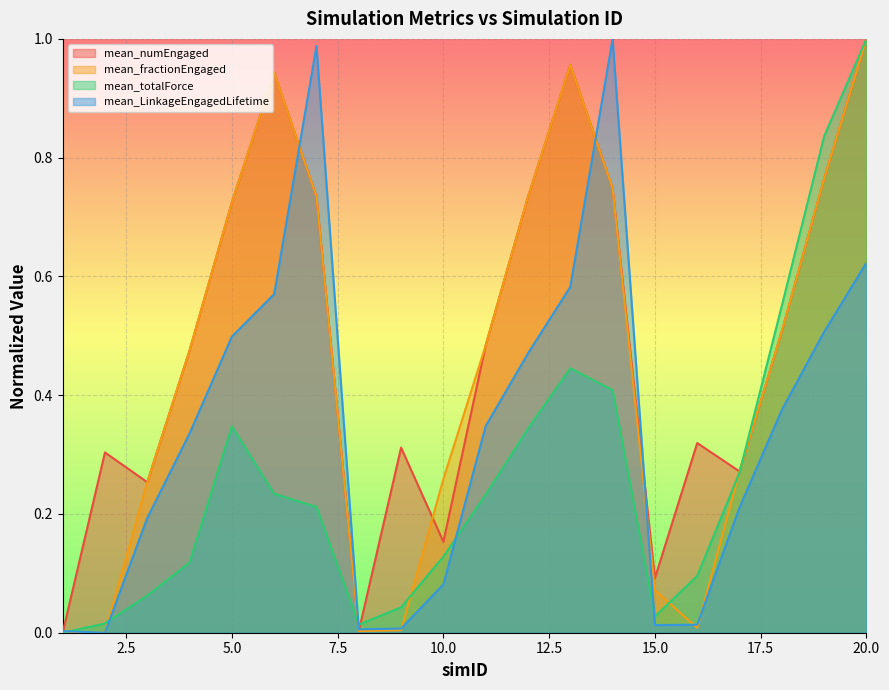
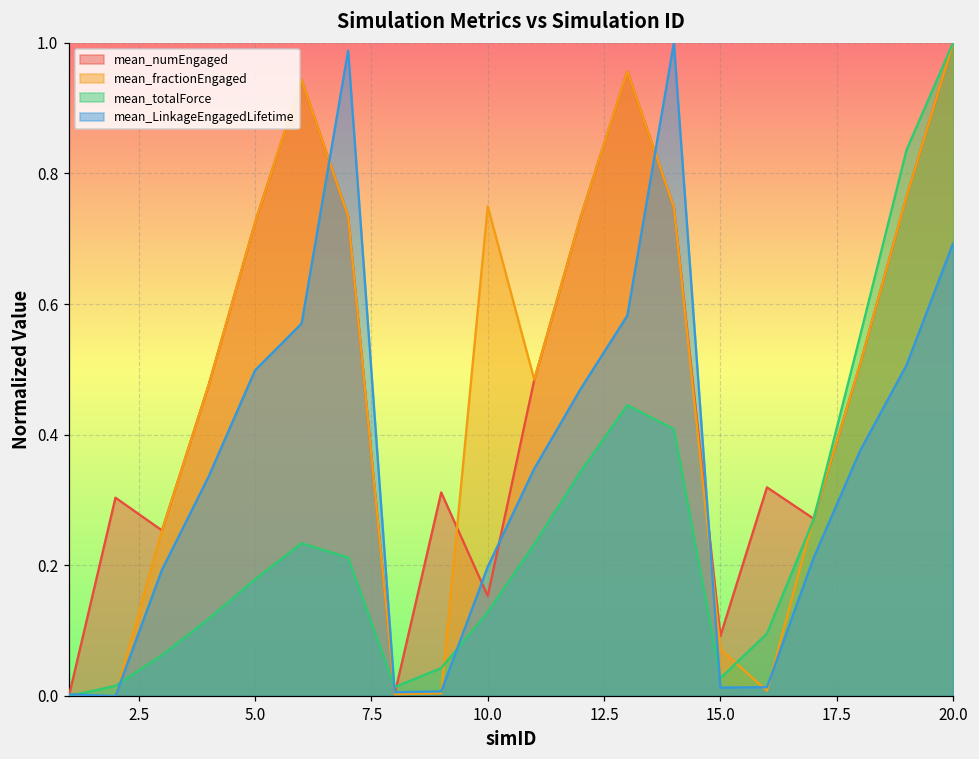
  {
    "mean_numEngaged": {
      "10.0": 0.15,
      "15.0": 0.09
    },
    "mean_fractionEngaged": {
-     "10.0": 0.26,
+     "10.0": 0.75,
      "15.0": 0.07
    },
    "mean_totalForce": {
-     "5.0": 0.35,
+     "5.0": 0.18,
      "10.0": 0.13,
      "15.0": 0.03
    },
    "mean_LinkageEngagedLifetime": {
      "5.0": 0.50,
-     "10.0": 0.08,
+     "10.0": 0.20,
      "15.0": 0.01,
-     "20.0": 0.62
+     "20.0": 0.69
    }
  }
